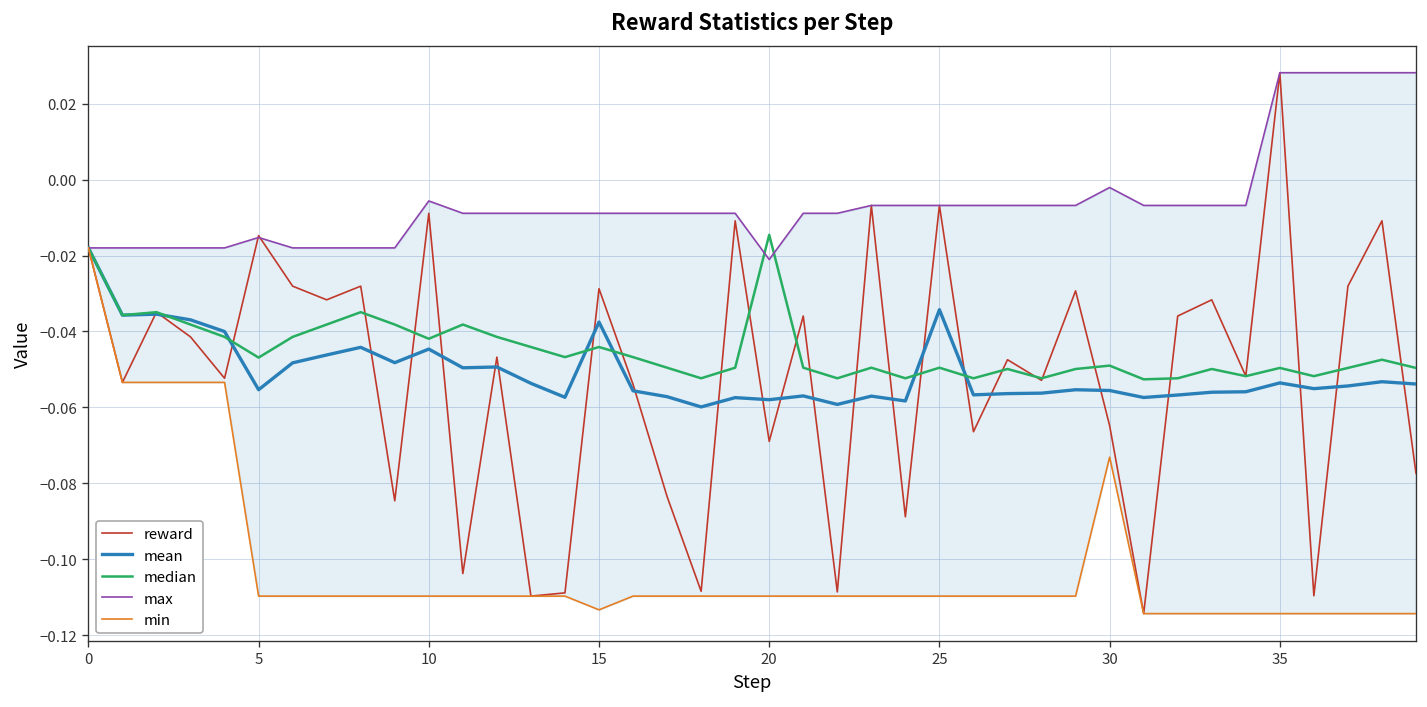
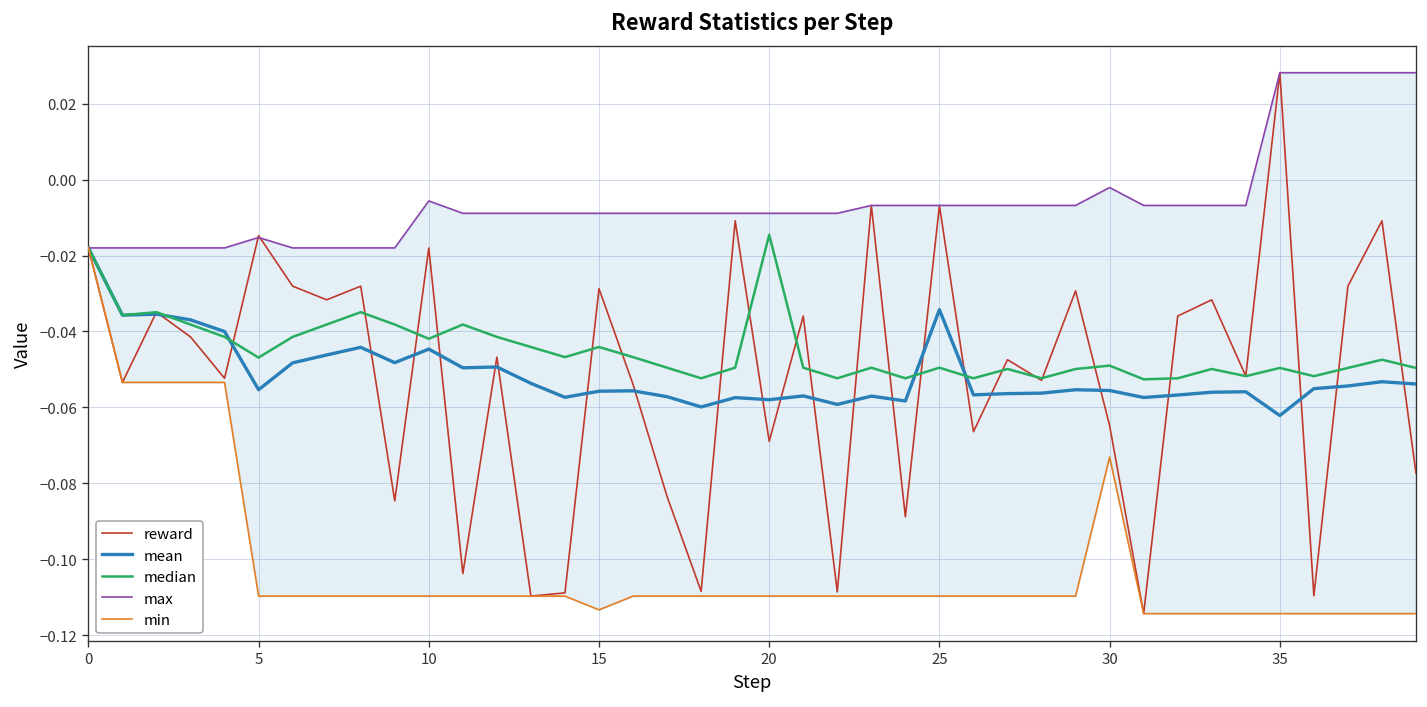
  {
    "reward": {
-     "10": -0.009,
+     "10": -0.018,
      "15": -0.029,
      "20": -0.069,
      "30": -0.065
    },
    "mean": {
      "5": -0.055,
      "10": -0.045,
-     "15": -0.038,
+     "15": -0.056,
      "20": -0.058,
      "25": -0.034,
      "30": -0.056,
-     "35": -0.054
+     "35": -0.062
    },
    "median": {
      "5": -0.047,
      "10": -0.042,
      "15": -0.044,
      "20": -0.015,
      "25": -0.050,
      "30": -0.049,
      "35": -0.050
    },
    "max": {
      "10": -0.006,
      "15": -0.009,
-     "20": -0.021,
+     "20": -0.009,
      "30": -0.002
    },
    "min": {
      "5": -0.110,
      "10": -0.110,
      "15": -0.113,
      "20": -0.110,
      "25": -0.110,
      "30": -0.073,
      "35": -0.114
    }
  }
